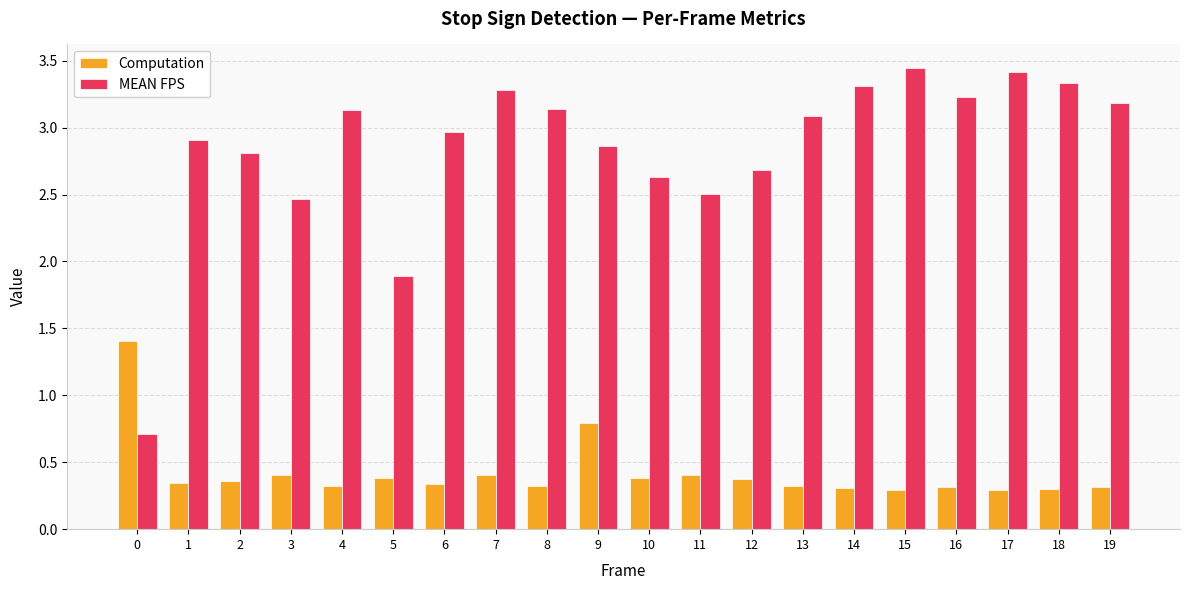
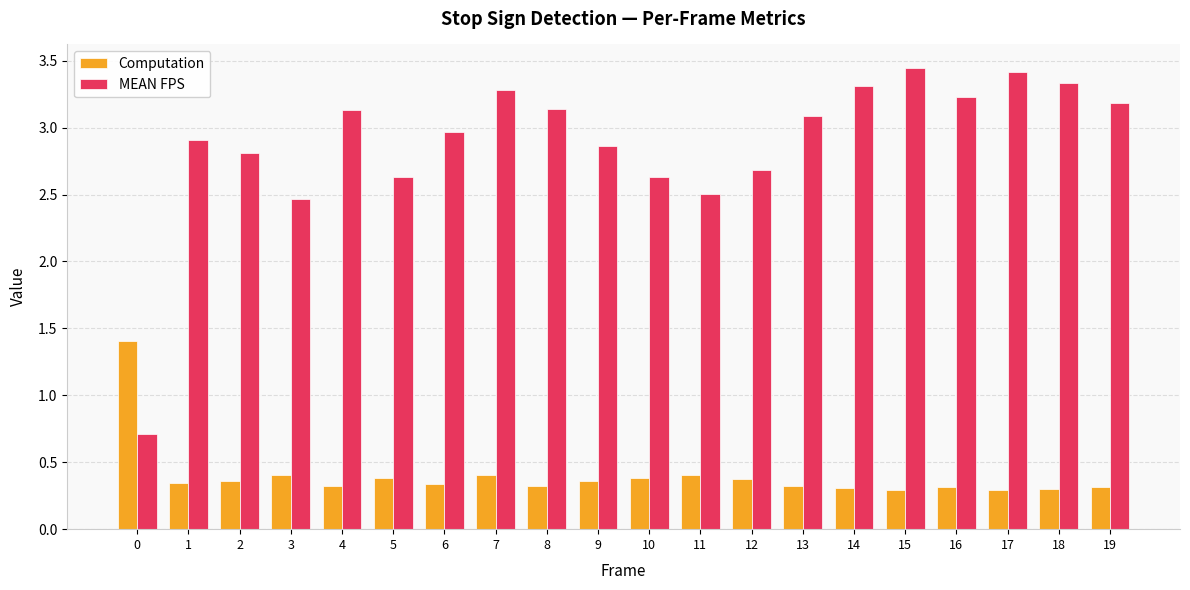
  {
    "Computation": {
      "0": 1.41,
      "1": 0.35,
      "2": 0.36,
      "3": 0.41,
      "4": 0.32,
      "5": 0.38,
      "6": 0.34,
      "7": 0.40,
      "8": 0.32,
-     "9": 0.79,
+     "9": 0.36,
      "10": 0.38,
      "11": 0.40,
      "12": 0.37,
      "13": 0.33,
      "14": 0.31,
      "15": 0.29,
      "16": 0.31,
      "17": 0.29,
      "18": 0.30,
      "19": 0.32
    },
    "MEAN FPS": {
      "0": 0.71,
      "1": 2.91,
      "2": 2.81,
      "3": 2.47,
      "4": 3.13,
-     "5": 1.89,
+     "5": 2.63,
      "6": 2.97,
      "7": 3.28,
      "8": 3.14,
      "9": 2.86,
      "10": 2.63,
      "11": 2.50,
      "12": 2.69,
      "13": 3.09,
      "14": 3.31,
      "15": 3.45,
      "16": 3.23,
      "17": 3.42,
      "18": 3.33,
      "19": 3.19
    }
  }
